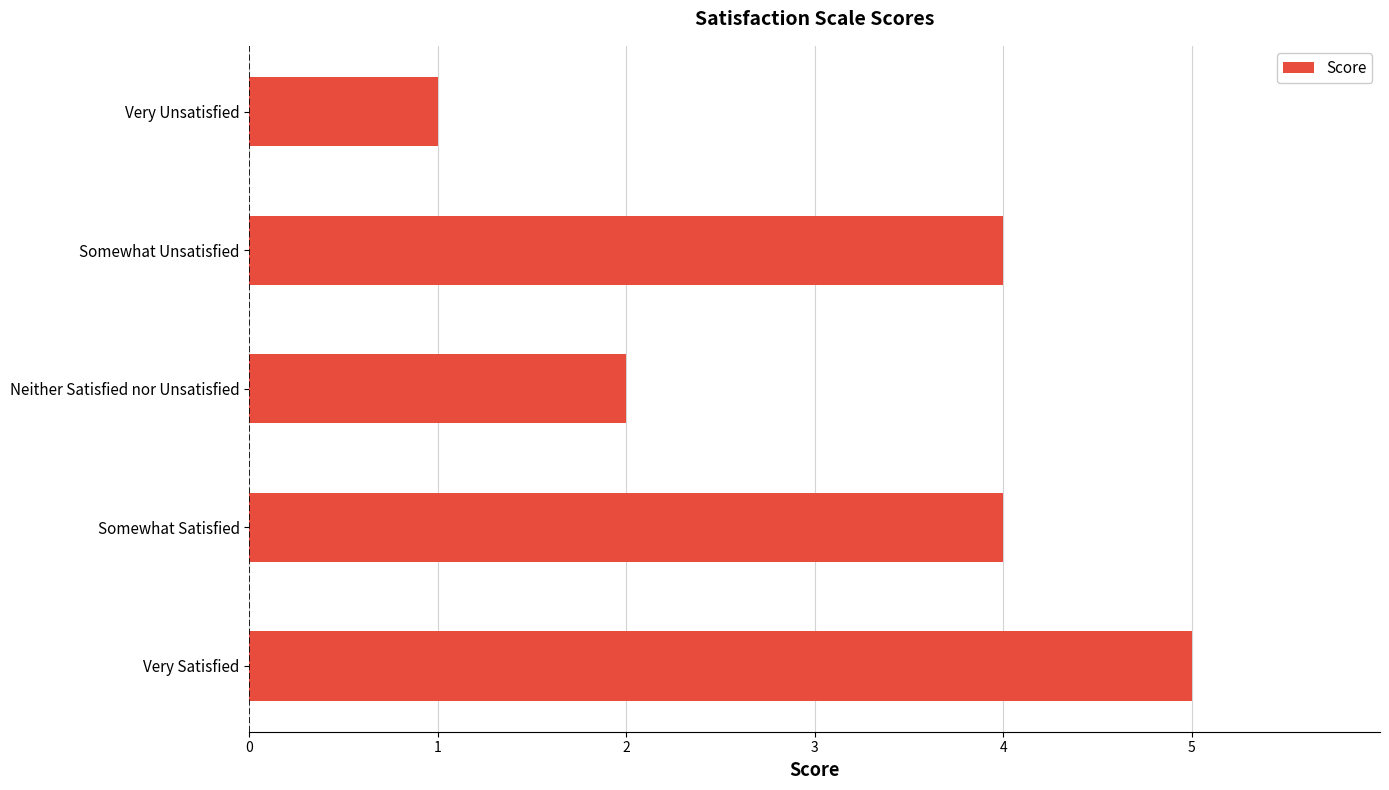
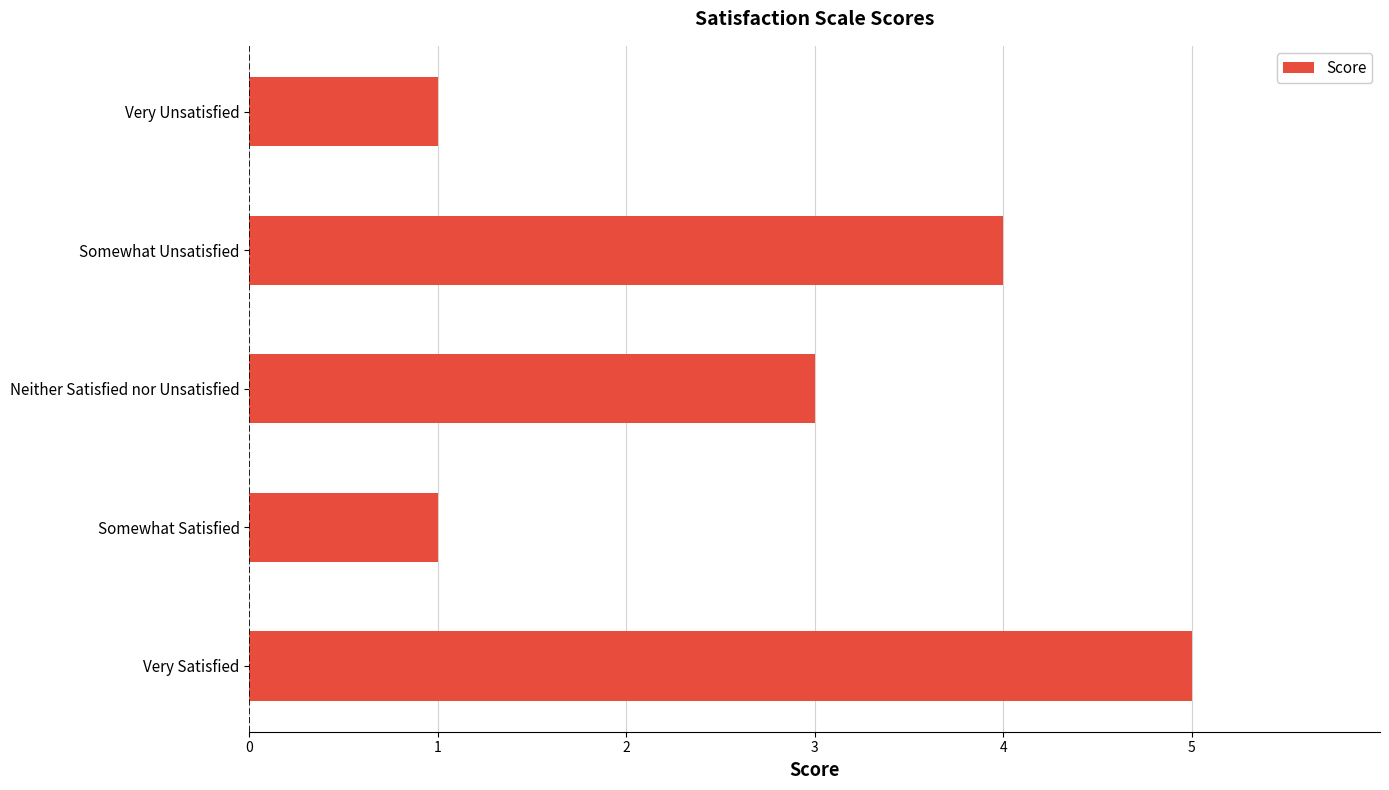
  {
    "Very Unsatisfied": 1,
    "Somewhat Unsatisfied": 4,
-   "Neither Satisfied nor Unsatisfied": 2,
-   "Somewhat Satisfied": 4,
+   "Neither Satisfied nor Unsatisfied": 3,
+   "Somewhat Satisfied": 1,
    "Very Satisfied": 5
  }
